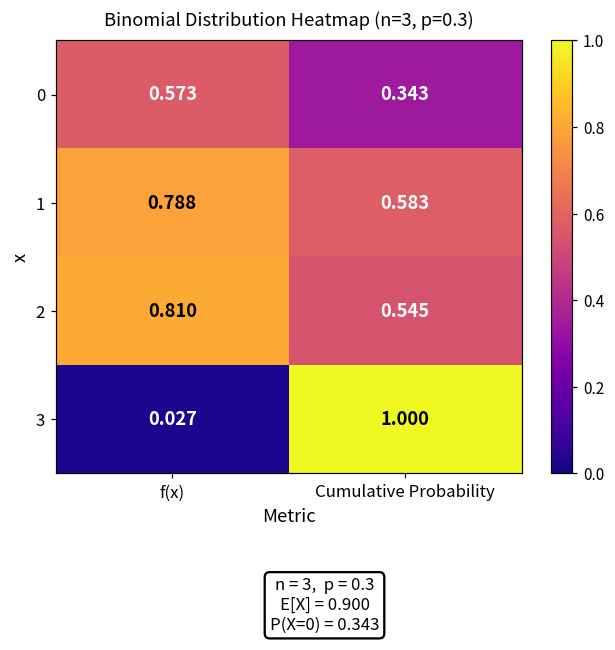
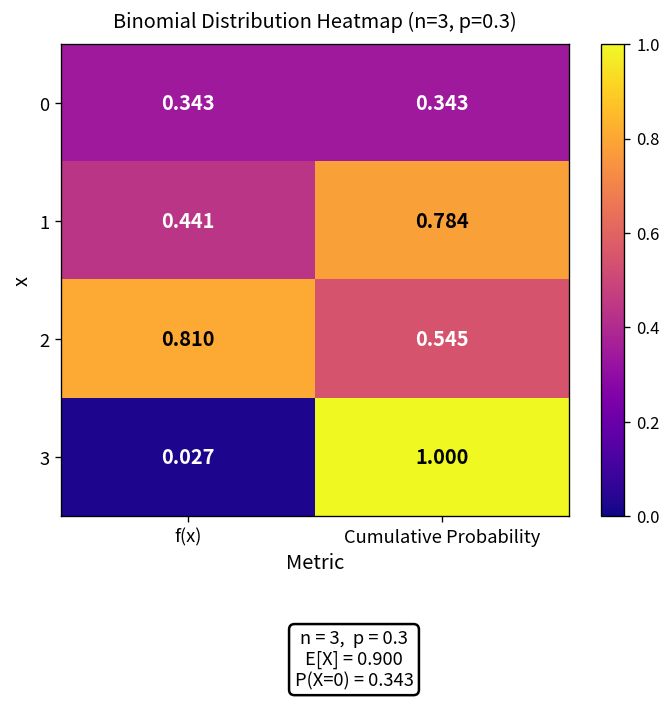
  {
    "0": {
-     "f(x)": 0.573,
+     "f(x)": 0.343,
      "Cumulative Probability": 0.343
    },
    "1": {
-     "f(x)": 0.788,
-     "Cumulative Probability": 0.583
+     "f(x)": 0.441,
+     "Cumulative Probability": 0.784
    },
    "2": {
      "f(x)": 0.810,
      "Cumulative Probability": 0.545
    },
    "3": {
      "f(x)": 0.027,
      "Cumulative Probability": 1.000
    }
  }
